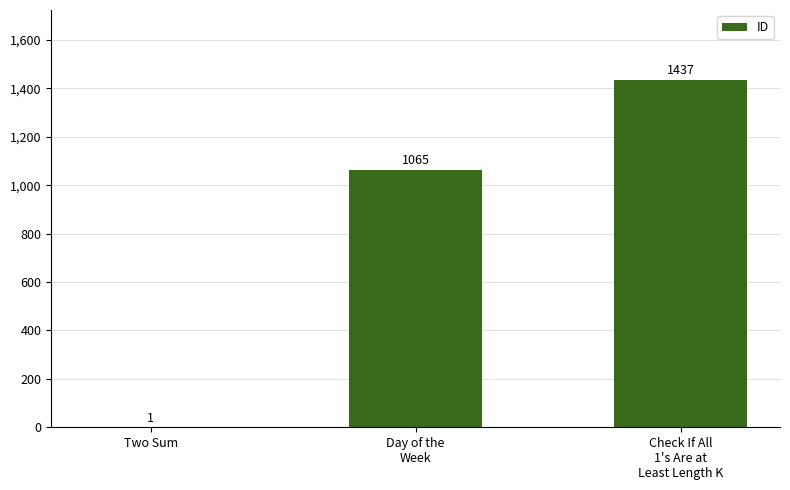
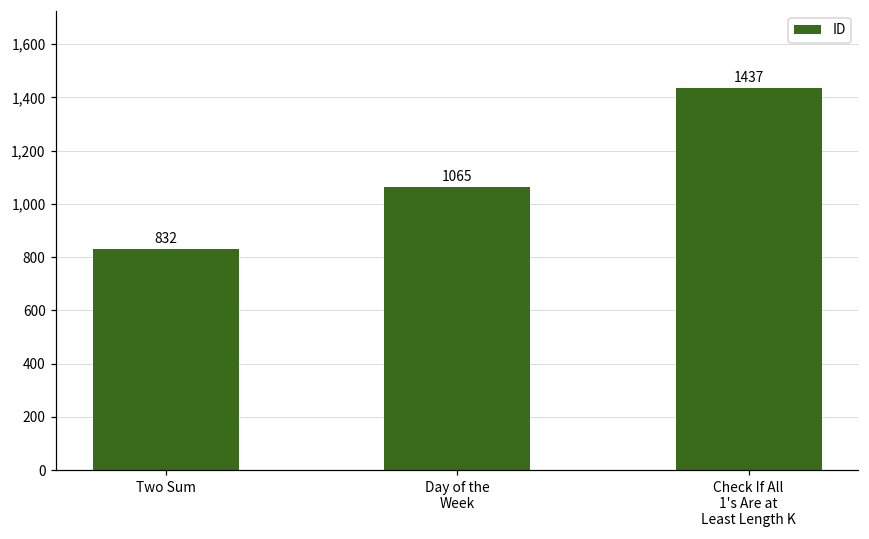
  {
-   "Two Sum": 1,
+   "Two Sum": 832,
    "Day of the Week": 1065,
    "Check If All 1's Are at Least Length K": 1437
  }
